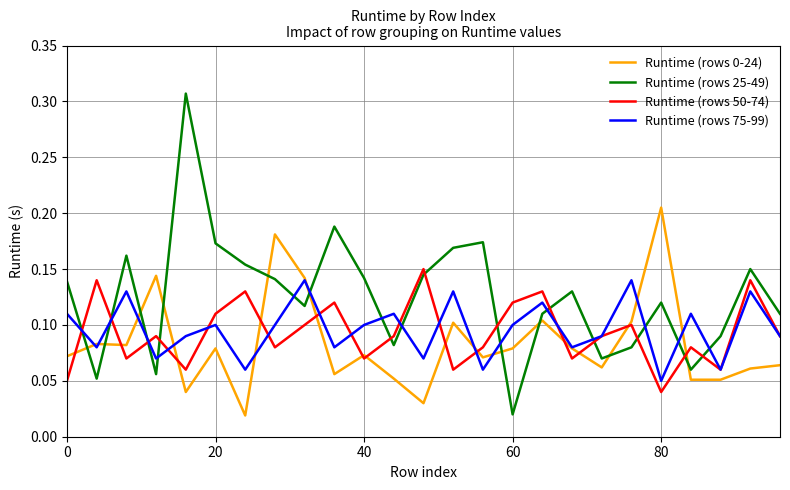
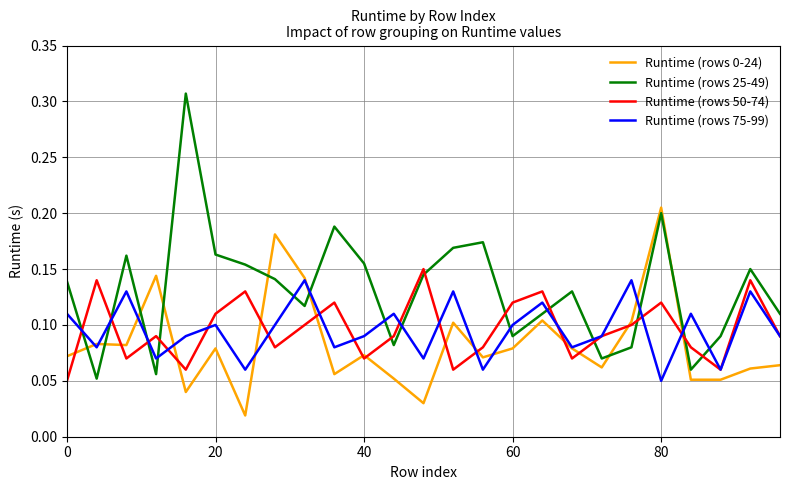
  {
    "Runtime (rows 0-24)": {
      "0": 0.072,
      "20": 0.079,
      "40": 0.073,
      "60": 0.079,
      "80": 0.205
    },
    "Runtime (rows 25-49)": {
      "0": 0.139,
-     "20": 0.173,
-     "40": 0.142,
-     "60": 0.02,
-     "80": 0.12
+     "20": 0.163,
+     "40": 0.155,
+     "60": 0.09,
+     "80": 0.20
    },
    "Runtime (rows 50-74)": {
      "0": 0.05,
      "20": 0.11,
      "40": 0.07,
      "60": 0.12,
-     "80": 0.04
+     "80": 0.12
    },
    "Runtime (rows 75-99)": {
      "0": 0.11,
      "20": 0.10,
-     "40": 0.10,
+     "40": 0.09,
      "60": 0.10,
      "80": 0.05
    }
  }
